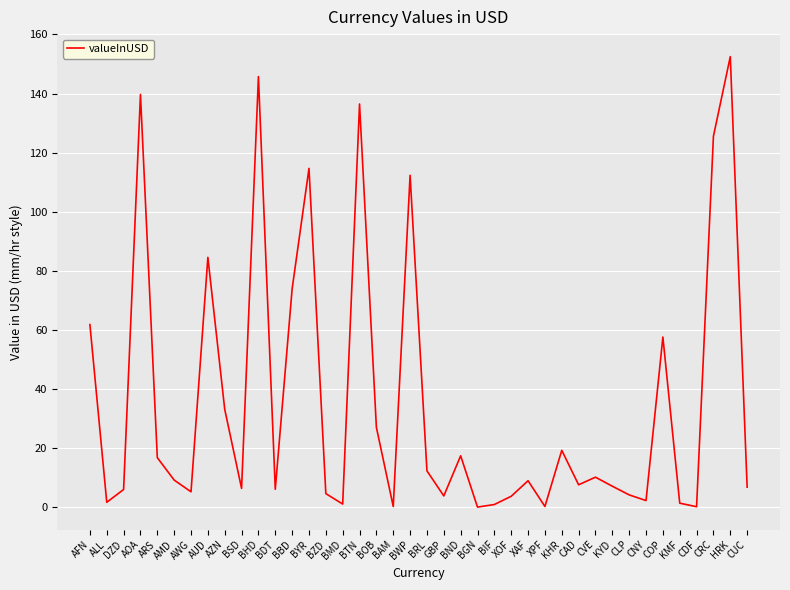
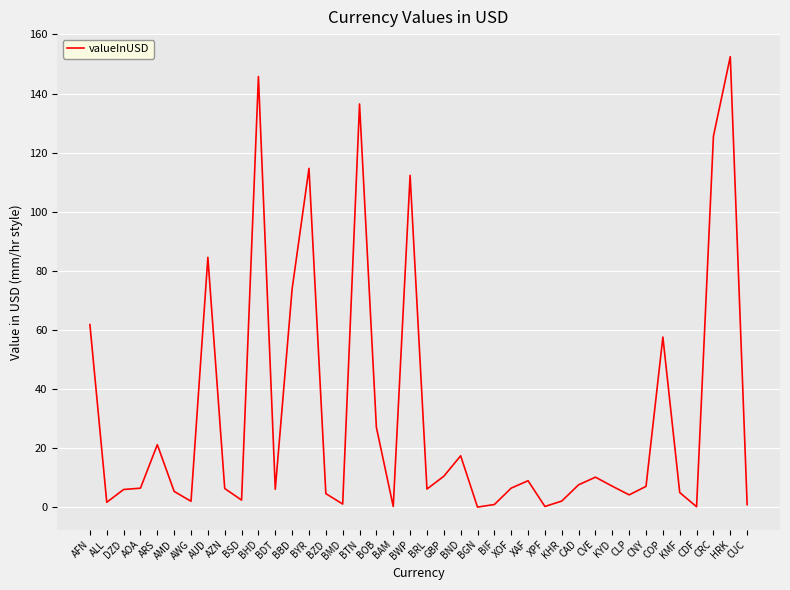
  {
    "AFN": 62,
    "ALL": 2,
    "DZD": 6,
-   "AOA": 140,
-   "ARS": 17,
-   "AMD": 9,
-   "AWG": 5,
+   "AOA": 7,
+   "ARS": 21,
+   "AMD": 5,
+   "AWG": 2,
    "AUD": 85,
-   "AZN": 33,
-   "BSD": 6,
+   "AZN": 6,
+   "BSD": 2,
    "BHD": 146,
    "BDT": 6,
    "BBD": 74,
    "BYR": 115,
    "BZD": 5,
    "BMD": 1,
    "BTN": 136,
    "BOB": 27,
    "BAM": 0,
    "BWP": 112,
-   "BRL": 12,
-   "GBP": 4,
+   "BRL": 6,
+   "GBP": 11,
    "BND": 17,
    "BGN": 0,
    "BIF": 1,
-   "XOF": 4,
+   "XOF": 7,
    "XAF": 9,
    "XPF": 0,
-   "KHR": 19,
+   "KHR": 2,
    "CAD": 8,
    "CVE": 10,
    "KYD": 7,
    "CLP": 4,
-   "CNY": 2,
+   "CNY": 7,
    "COP": 58,
-   "KMF": 1,
+   "KMF": 5,
    "CDF": 0,
    "CRC": 126,
    "HRK": 152,
-   "CUC": 7
+   "CUC": 1
  }
